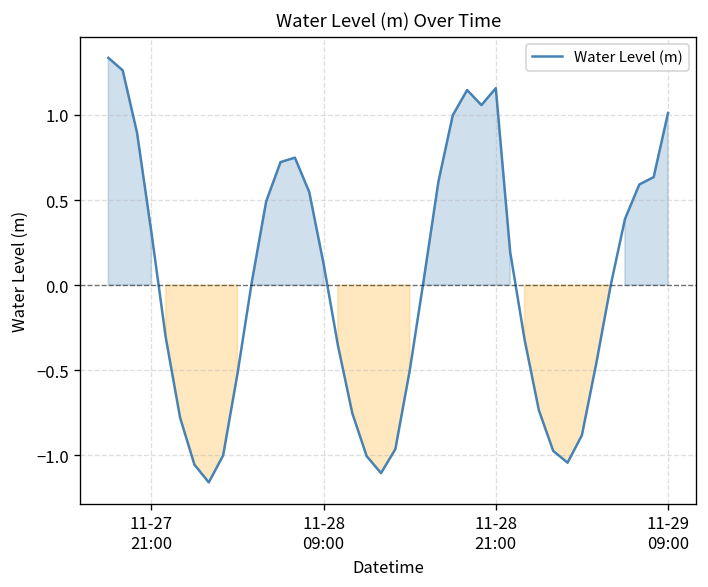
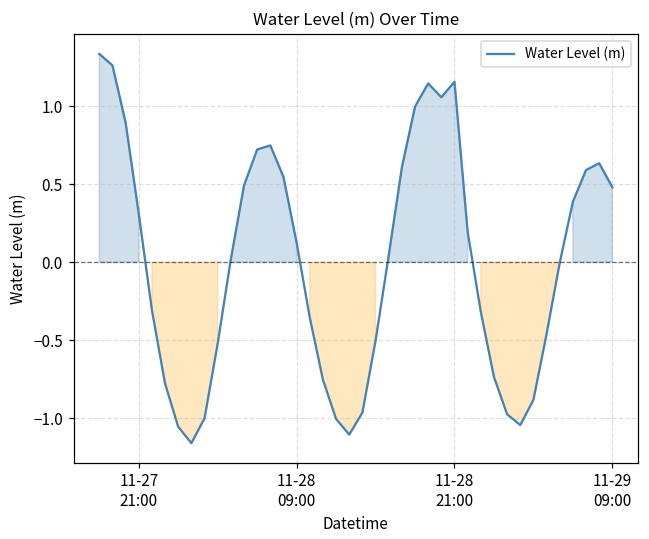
  {
    "11-27 21:00": 0.31,
    "11-28 09:00": 0.13,
    "11-28 21:00": 1.16,
-   "11-29 09:00": 1.01
+   "11-29 09:00": 0.48
  }
